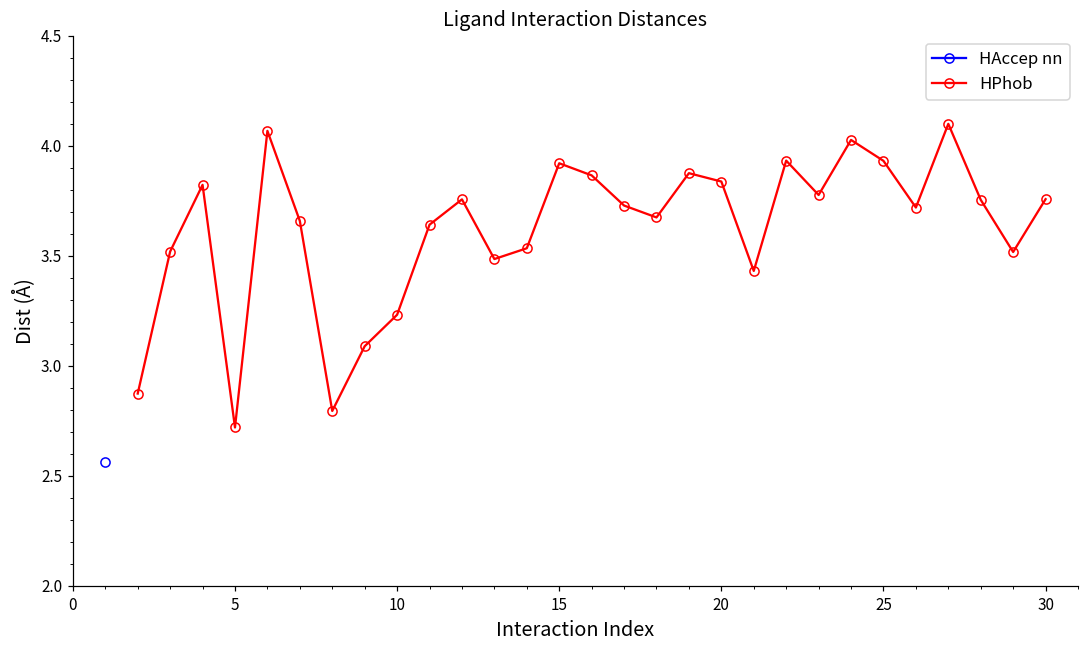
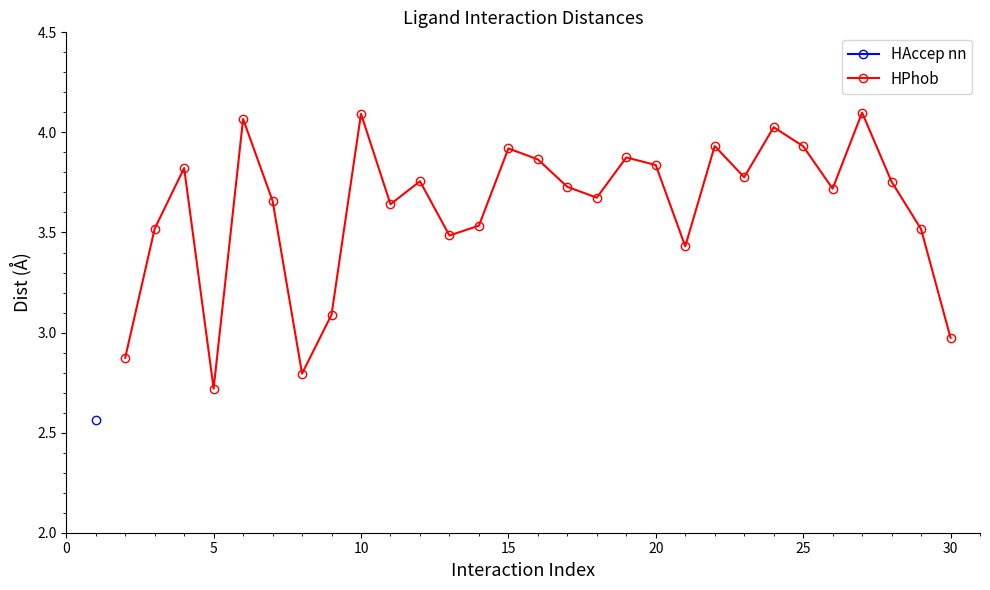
  {
    "HPhob": {
      "5": 2.72,
-     "10": 3.23,
+     "10": 4.09,
      "15": 3.92,
      "20": 3.84,
      "25": 3.93,
-     "30": 3.76
+     "30": 2.97
    }
  }
